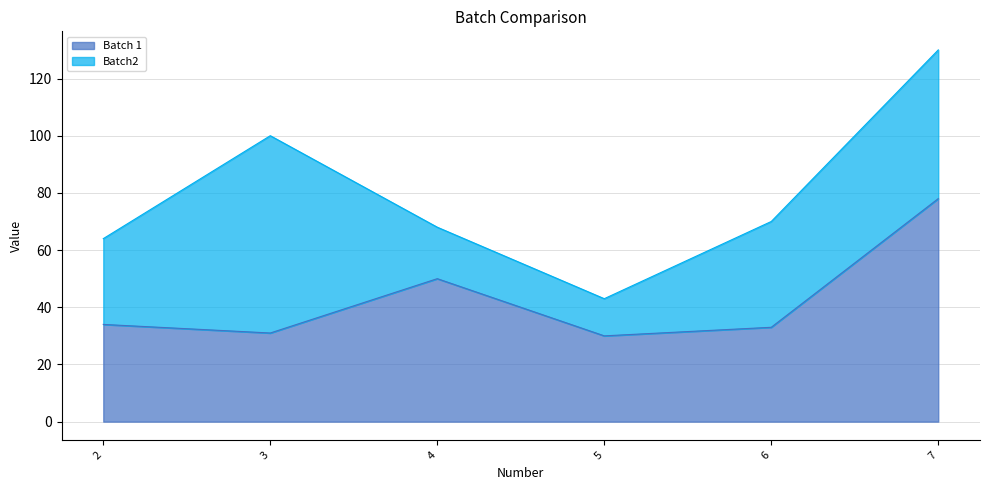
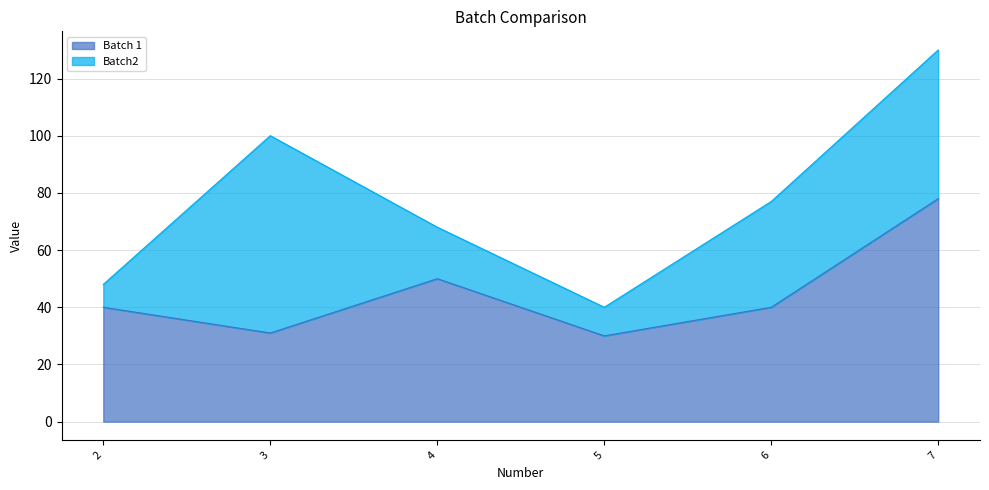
  {
    "Batch 1": {
-     "2": 34,
+     "2": 40,
      "3": 31,
      "4": 50,
      "5": 30,
-     "6": 33,
+     "6": 40,
      "7": 78
    },
    "Batch2": {
-     "2": 30,
+     "2": 8,
      "3": 69,
      "4": 18,
-     "5": 13,
+     "5": 10,
      "6": 37,
      "7": 52
    }
  }
